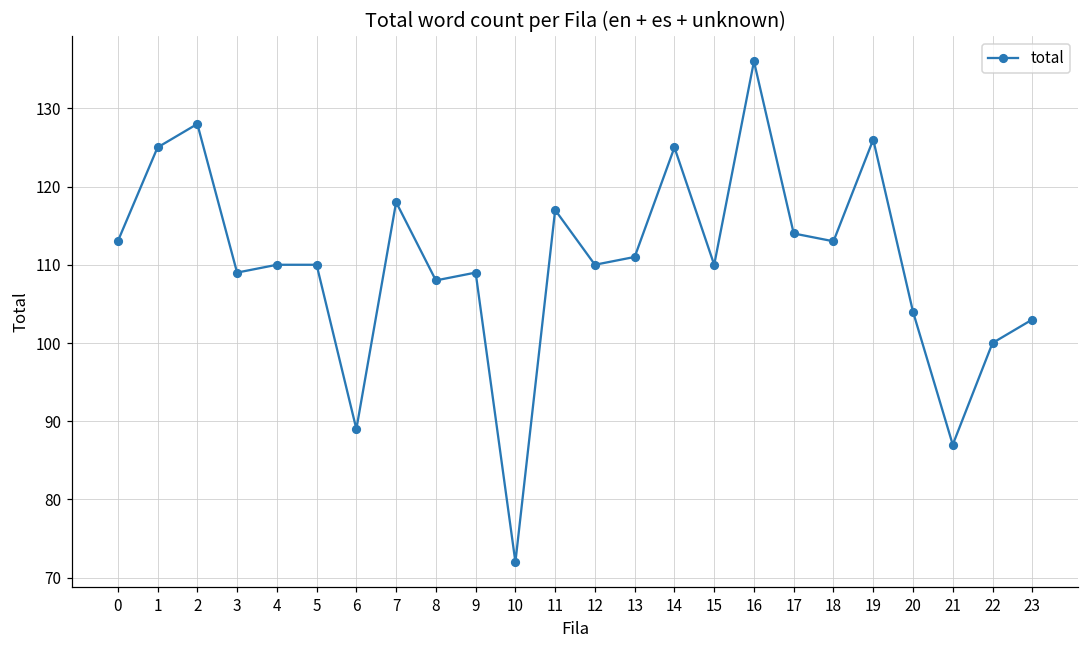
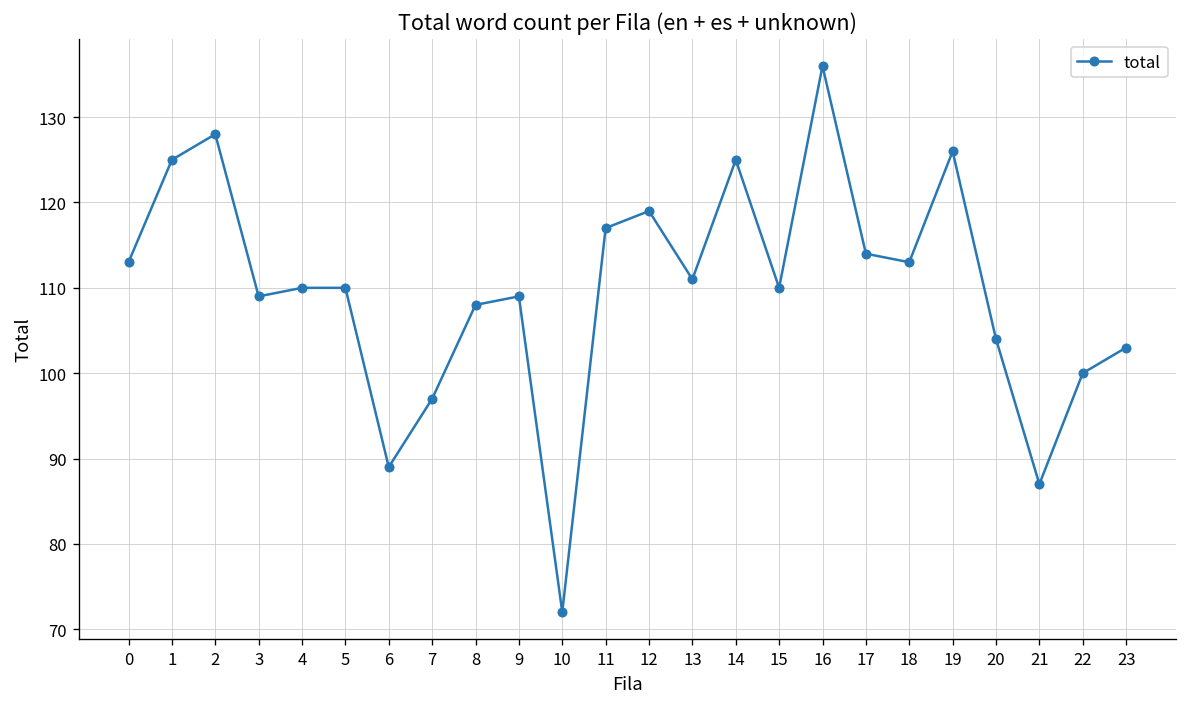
  {
    "0": 113,
    "1": 125,
    "2": 128,
    "3": 109,
    "4": 110,
    "5": 110,
    "6": 89,
-   "7": 118,
+   "7": 97,
    "8": 108,
    "9": 109,
    "10": 72,
    "11": 117,
-   "12": 110,
+   "12": 119,
    "13": 111,
    "14": 125,
    "15": 110,
    "16": 136,
    "17": 114,
    "18": 113,
    "19": 126,
    "20": 104,
    "21": 87,
    "22": 100,
    "23": 103
  }
